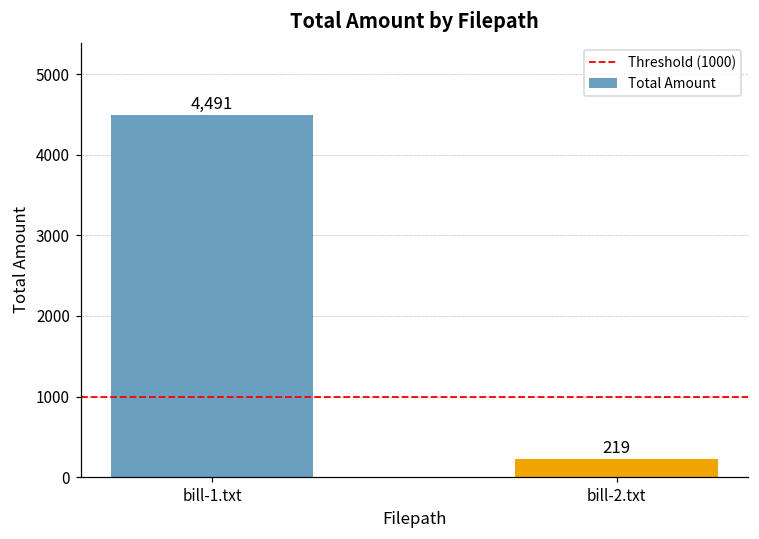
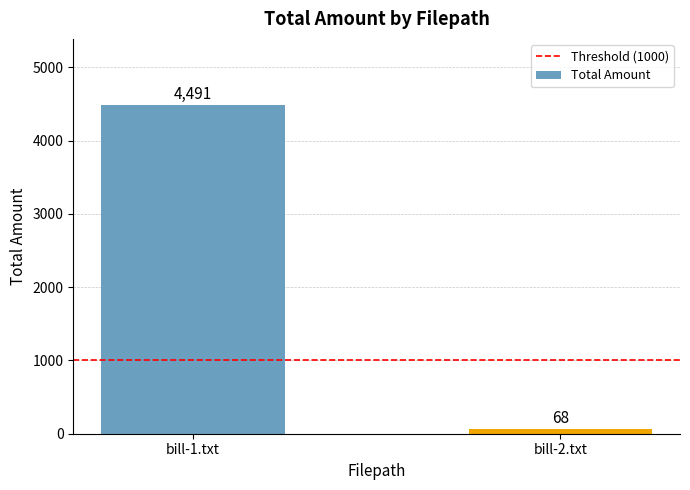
  {
    "bill-1.txt": "4,491",
-   "bill-2.txt": "219"
+   "bill-2.txt": "68"
  }
